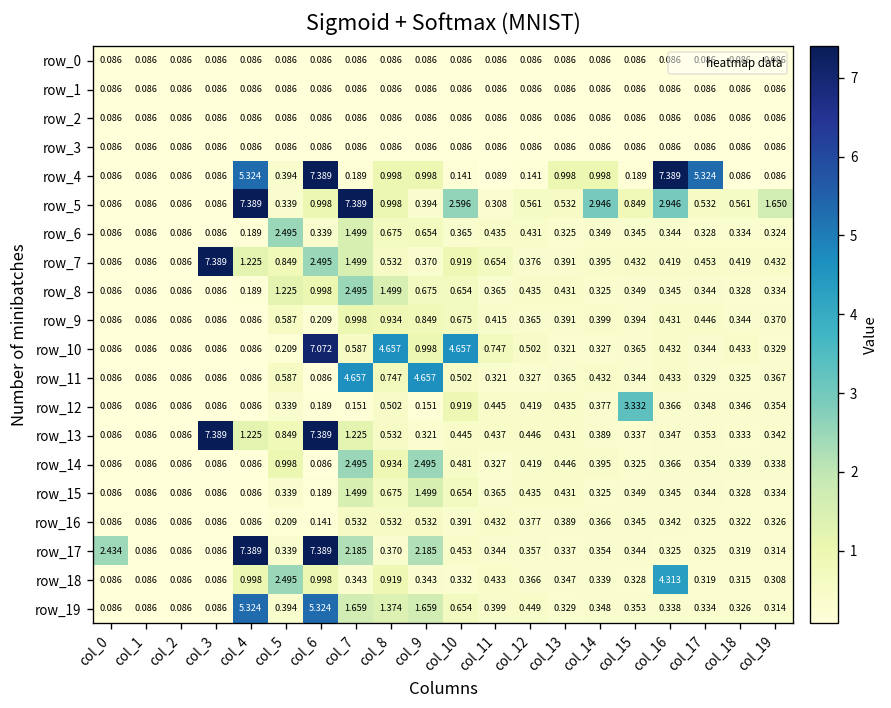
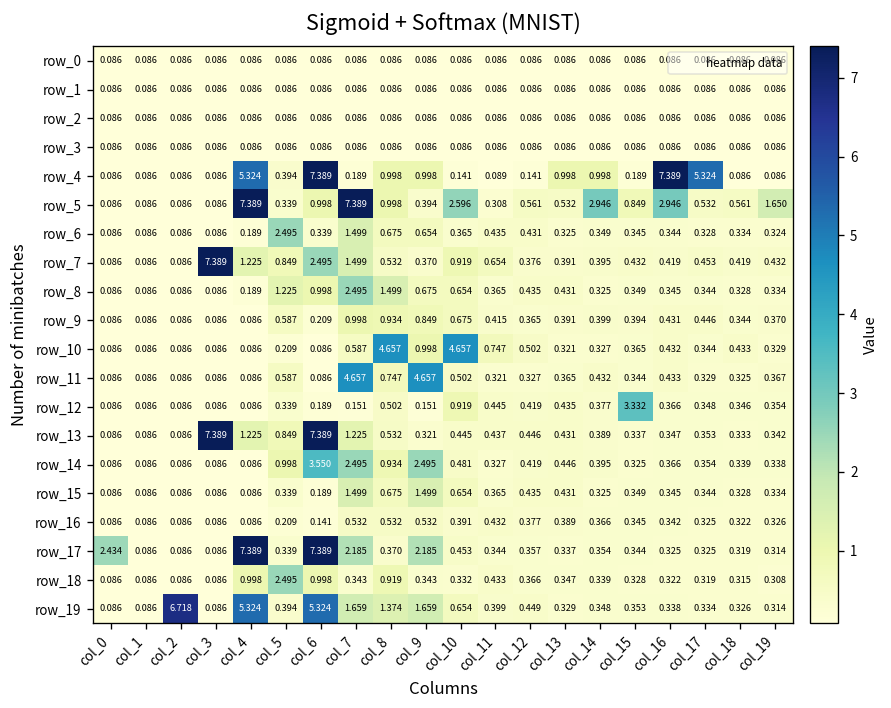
  {
    "row_10": {
      "col_0": 0.086,
      "col_1": 0.086,
      "col_2": 0.086,
      "col_3": 0.086,
      "col_4": 0.086,
      "col_5": 0.209,
-     "col_6": 7.072,
+     "col_6": 0.086,
      "col_7": 0.587,
      "col_8": 4.657,
      "col_9": 0.998,
      "col_10": 4.657,
      "col_11": 0.747,
      "col_12": 0.502,
      "col_13": 0.321,
      "col_14": 0.327,
      "col_15": 0.365,
      "col_16": 0.432,
      "col_17": 0.344,
      "col_18": 0.433,
      "col_19": 0.329
    },
    "row_14": {
      "col_0": 0.086,
      "col_1": 0.086,
      "col_2": 0.086,
      "col_3": 0.086,
      "col_4": 0.086,
      "col_5": 0.998,
-     "col_6": 0.086,
+     "col_6": 3.550,
      "col_7": 2.495,
      "col_8": 0.934,
      "col_9": 2.495,
      "col_10": 0.481,
      "col_11": 0.327,
      "col_12": 0.419,
      "col_13": 0.446,
      "col_14": 0.395,
      "col_15": 0.325,
      "col_16": 0.366,
      "col_17": 0.354,
      "col_18": 0.339,
      "col_19": 0.338
    },
    "row_18": {
      "col_0": 0.086,
      "col_1": 0.086,
      "col_2": 0.086,
      "col_3": 0.086,
      "col_4": 0.998,
      "col_5": 2.495,
      "col_6": 0.998,
      "col_7": 0.343,
      "col_8": 0.919,
      "col_9": 0.343,
      "col_10": 0.332,
      "col_11": 0.433,
      "col_12": 0.366,
      "col_13": 0.347,
      "col_14": 0.339,
      "col_15": 0.328,
-     "col_16": 4.313,
+     "col_16": 0.322,
      "col_17": 0.319,
      "col_18": 0.315,
      "col_19": 0.308
    },
    "row_19": {
      "col_0": 0.086,
      "col_1": 0.086,
-     "col_2": 0.086,
+     "col_2": 6.718,
      "col_3": 0.086,
      "col_4": 5.324,
      "col_5": 0.394,
      "col_6": 5.324,
      "col_7": 1.659,
      "col_8": 1.374,
      "col_9": 1.659,
      "col_10": 0.654,
      "col_11": 0.399,
      "col_12": 0.449,
      "col_13": 0.329,
      "col_14": 0.348,
      "col_15": 0.353,
      "col_16": 0.338,
      "col_17": 0.334,
      "col_18": 0.326,
      "col_19": 0.314
    }
  }
